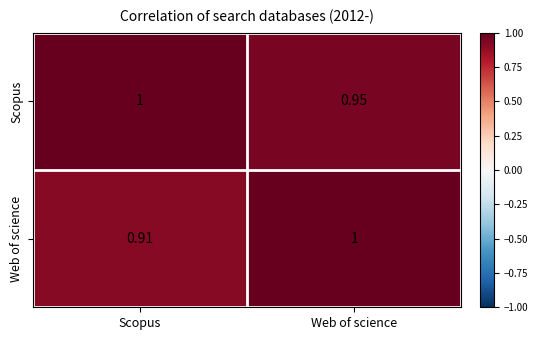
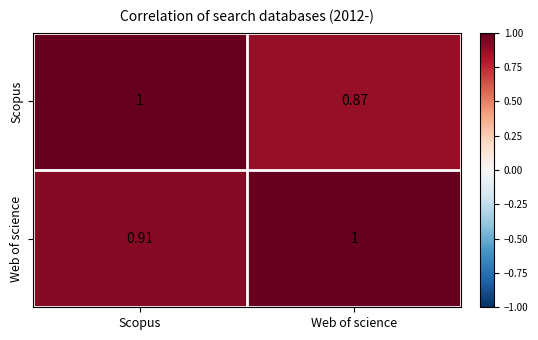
  {
    "Scopus": {
      "Scopus": 1,
-     "Web of science": 0.95
+     "Web of science": 0.87
    },
    "Web of science": {
      "Scopus": 0.91,
      "Web of science": 1
    }
  }
